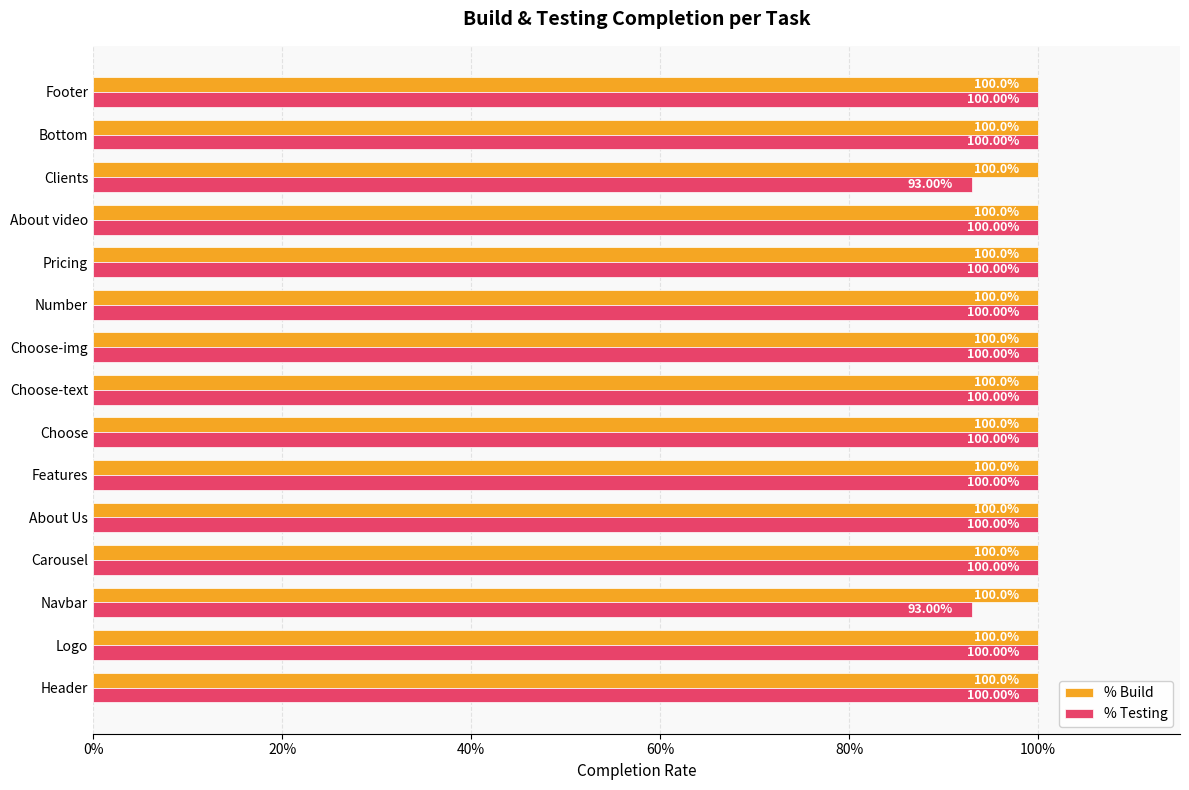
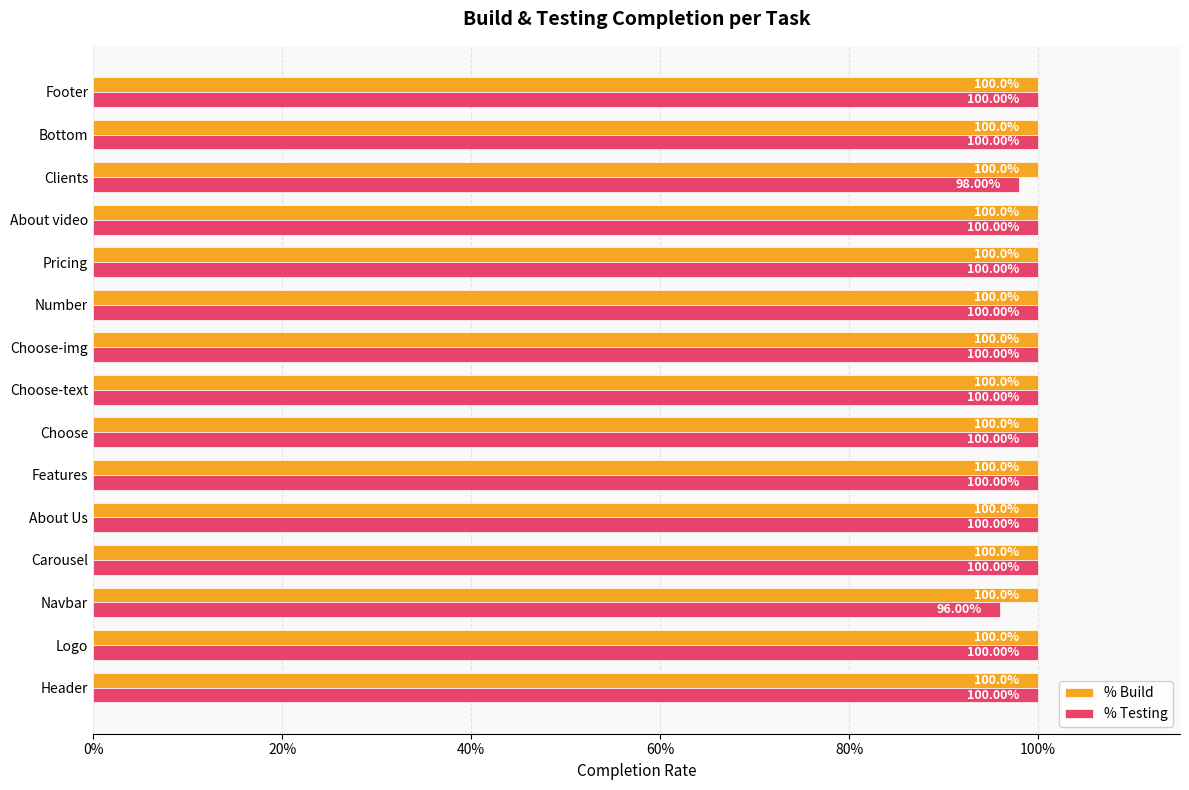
  {
    "% Build": {
      "Footer": "100.0%",
      "Bottom": "100.0%",
      "Clients": "100.0%",
      "About video": "100.0%",
      "Pricing": "100.0%",
      "Number": "100.0%",
      "Choose-img": "100.0%",
      "Choose-text": "100.0%",
      "Choose": "100.0%",
      "Features": "100.0%",
      "About Us": "100.0%",
      "Carousel": "100.0%",
      "Navbar": "100.0%",
      "Logo": "100.0%",
      "Header": "100.0%"
    },
    "% Testing": {
      "Footer": "100.00%",
      "Bottom": "100.00%",
-     "Clients": "93.00%",
+     "Clients": "98.00%",
      "About video": "100.00%",
      "Pricing": "100.00%",
      "Number": "100.00%",
      "Choose-img": "100.00%",
      "Choose-text": "100.00%",
      "Choose": "100.00%",
      "Features": "100.00%",
      "About Us": "100.00%",
      "Carousel": "100.00%",
-     "Navbar": "93.00%",
+     "Navbar": "96.00%",
      "Logo": "100.00%",
      "Header": "100.00%"
    }
  }
